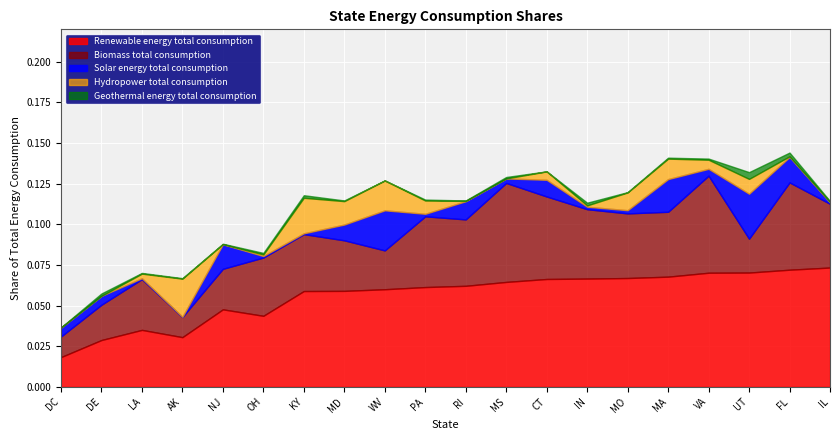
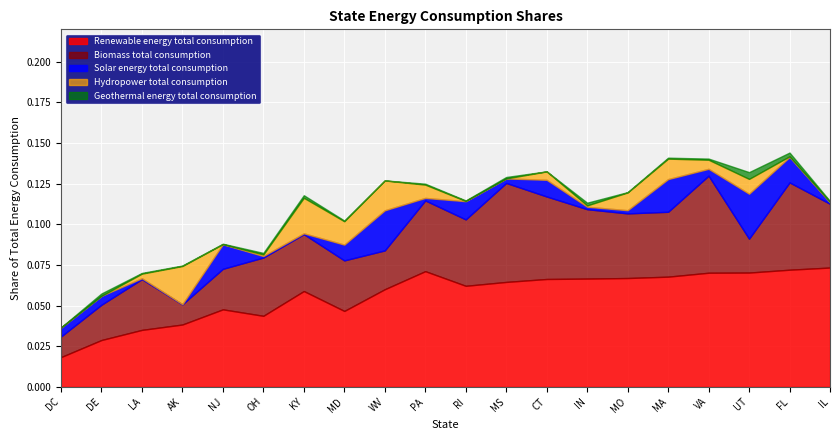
  {
    "Renewable energy total consumption": {
      "DC": 0.018,
      "DE": 0.029,
      "LA": 0.035,
-     "AK": 0.031,
+     "AK": 0.038,
      "NJ": 0.048,
      "OH": 0.044,
      "KY": 0.059,
-     "MD": 0.059,
+     "MD": 0.047,
      "WV": 0.060,
-     "PA": 0.061,
+     "PA": 0.071,
      "RI": 0.062,
      "MS": 0.065,
      "CT": 0.066,
      "IN": 0.067,
      "MO": 0.067,
      "MA": 0.068,
      "VA": 0.070,
      "UT": 0.070,
      "FL": 0.072,
      "IL": 0.073
    },
    "Biomass total consumption": {
      "DC": 0.013,
      "DE": 0.022,
      "NJ": 0.025,
      "MD": 0.031,
      "WV": 0.024,
      "RI": 0.041,
      "MS": 0.061,
      "CT": 0.051,
      "MO": 0.040,
      "MA": 0.040,
      "VA": 0.060,
      "UT": 0.021,
      "FL": 0.054
    },
    "Solar energy total consumption": {
      "MD": 0.010,
      "WV": 0.025,
      "CT": 0.010,
      "MO": 0.002,
      "MA": 0.020,
      "VA": 0.004,
      "UT": 0.028
    },
    "Hydropower total consumption": {
      "KY": 0.022,
      "UT": 0.009
    },
    "Geothermal energy total consumption": {
      "KY": 0.002,
      "IN": 0.002,
      "UT": 0.004,
      "FL": 0.002
    }
  }
